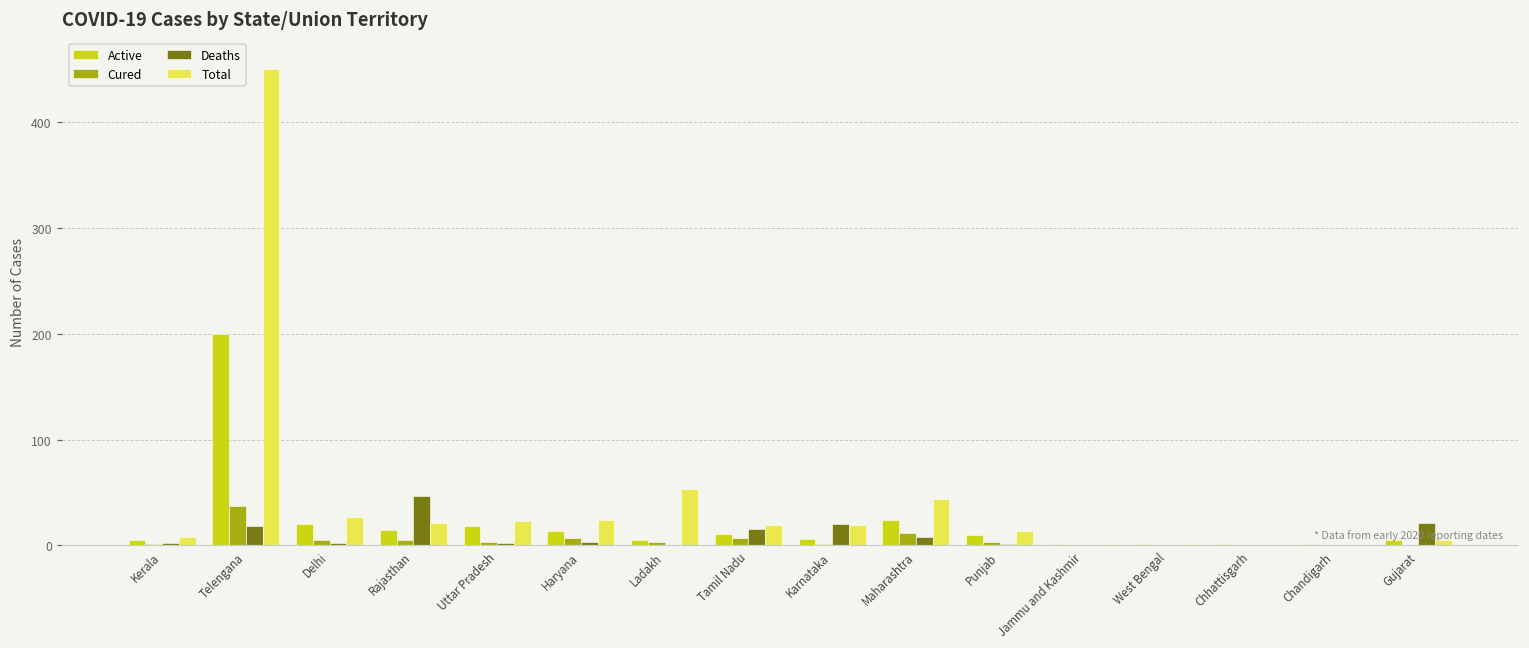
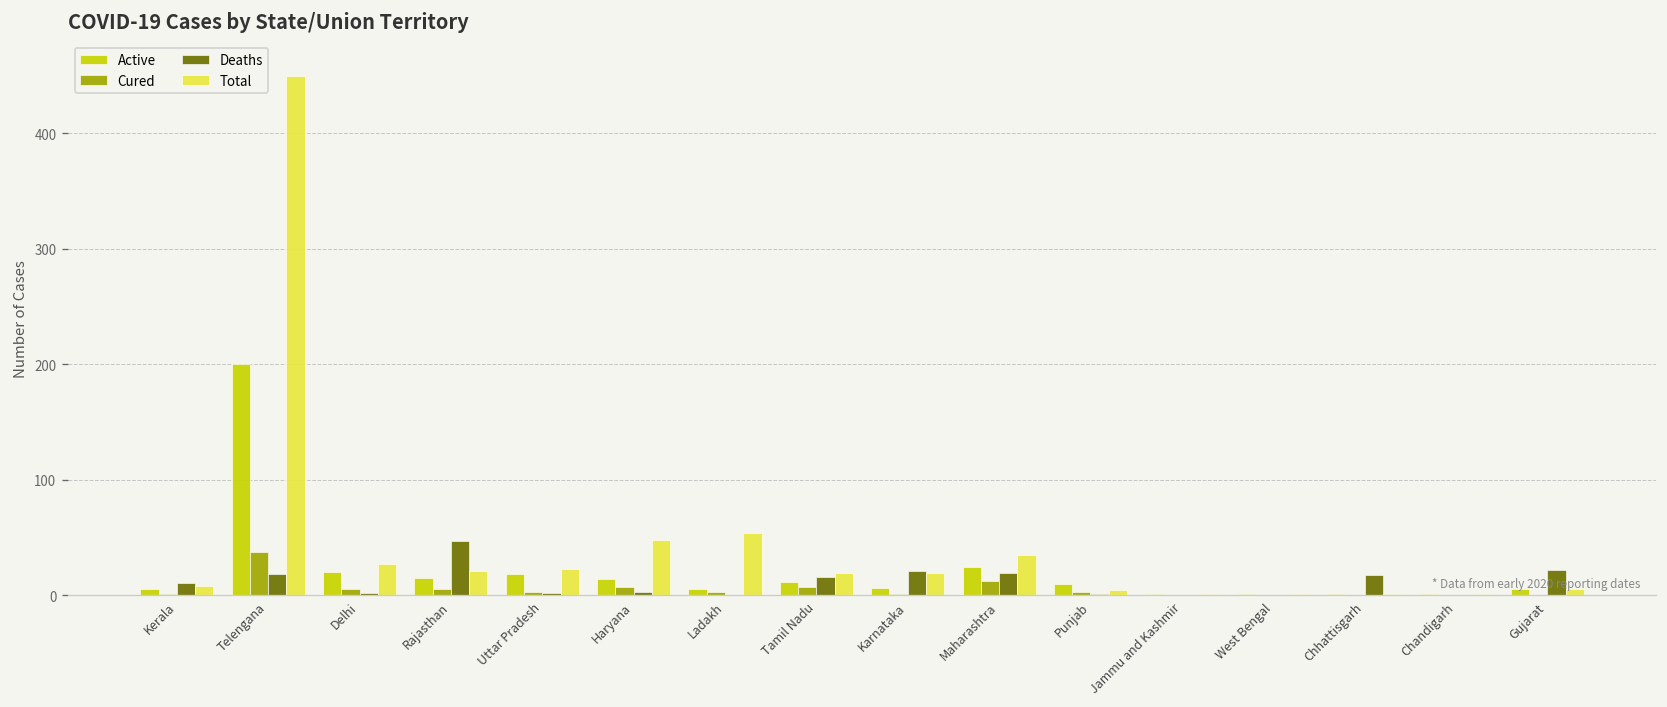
  {
    "Deaths": {
-     "Kerala": 0,
+     "Kerala": 10,
      "Telengana": 20,
      "Rajasthan": 50,
      "Haryana": 0,
      "Ladakh": 0,
      "Tamil Nadu": 20,
      "Karnataka": 20,
-     "Maharashtra": 10,
+     "Maharashtra": 20,
      "Jammu and Kashmir": 0,
      "West Bengal": 0,
-     "Chhattisgarh": 0,
+     "Chhattisgarh": 20,
      "Chandigarh": 0,
      "Gujarat": 20
    },
    "Total": {
      "Kerala": 10,
      "Telengana": 450,
      "Delhi": 30,
      "Rajasthan": 20,
      "Uttar Pradesh": 20,
-     "Haryana": 20,
+     "Haryana": 50,
      "Ladakh": 50,
      "Tamil Nadu": 20,
      "Karnataka": 20,
-     "Maharashtra": 40,
-     "Punjab": 10
+     "Maharashtra": 30,
+     "Punjab": 0
    }
  }
